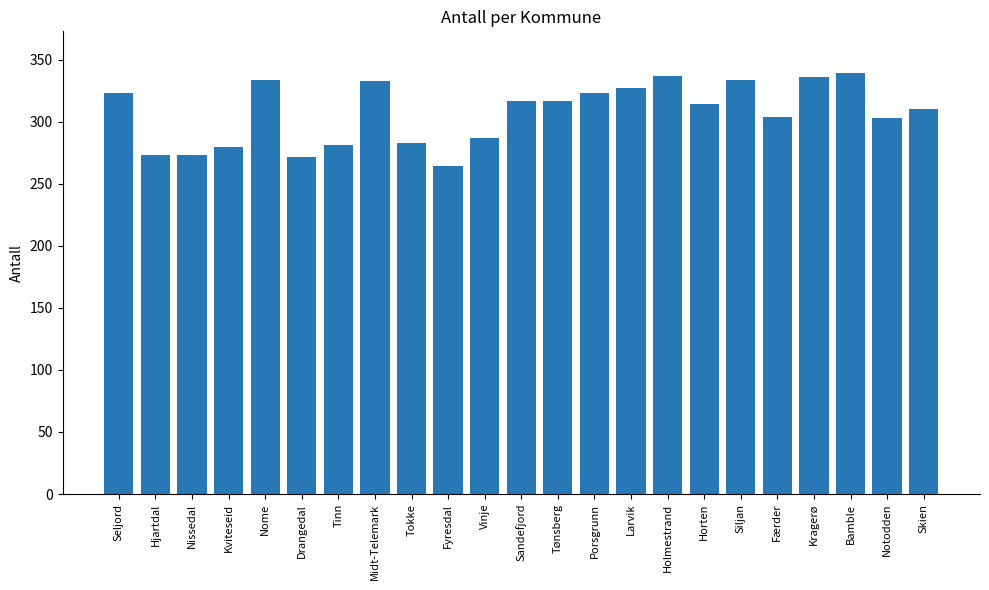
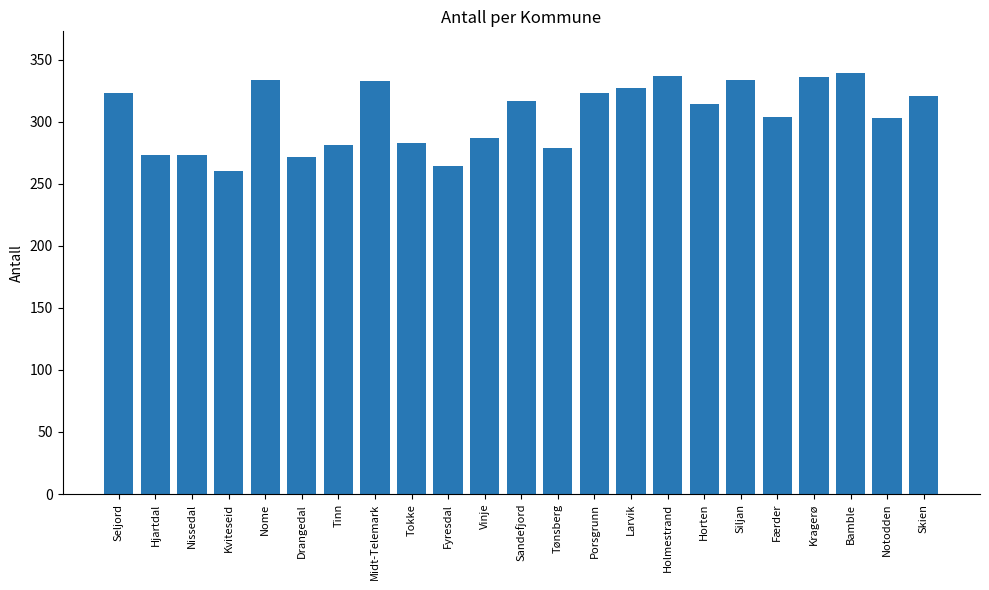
  {
    "Seljord": 323,
    "Hjartdal": 273,
    "Nissedal": 273,
-   "Kviteseid": 280,
+   "Kviteseid": 260,
    "Nome": 334,
    "Drangedal": 272,
    "Tinn": 281,
    "Midt-Telemark": 333,
    "Tokke": 283,
    "Fyresdal": 264,
    "Vinje": 287,
    "Sandefjord": 317,
-   "Tønsberg": 317,
+   "Tønsberg": 279,
    "Porsgrunn": 323,
    "Larvik": 327,
    "Holmestrand": 337,
    "Horten": 314,
    "Siljan": 334,
    "Færder": 304,
    "Kragerø": 336,
    "Bamble": 339,
    "Notodden": 303,
-   "Skien": 310
+   "Skien": 321
  }
